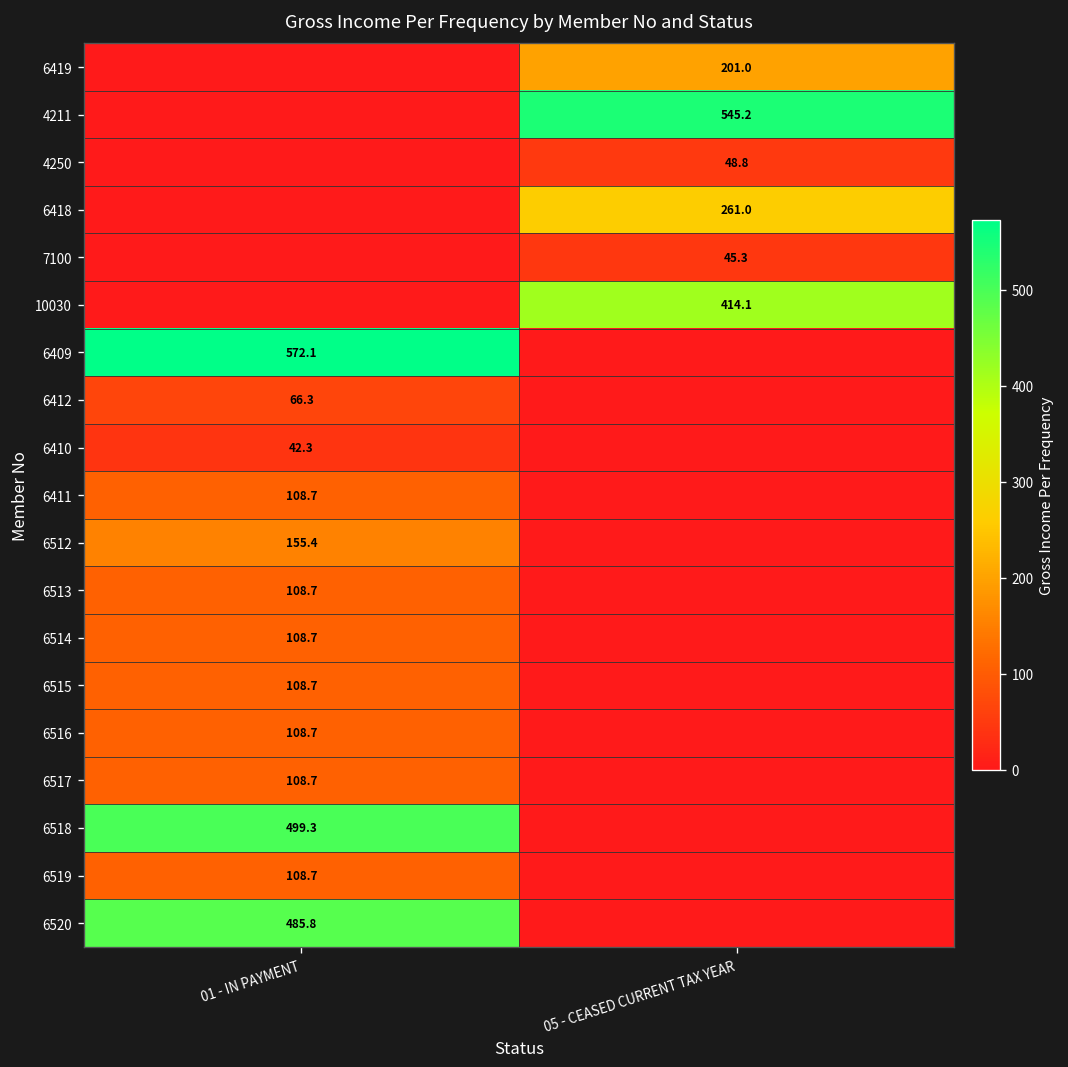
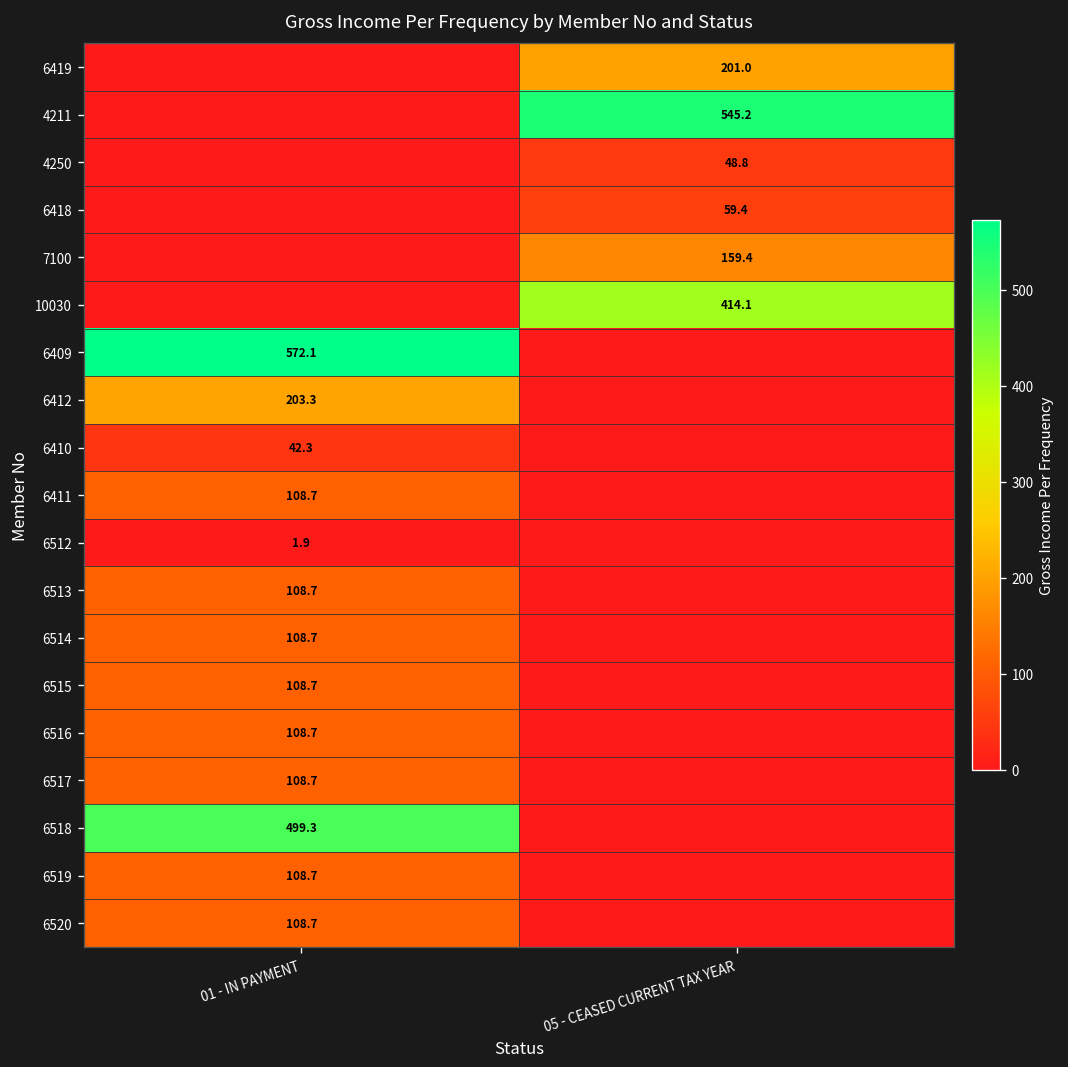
  {
    "6419": {
      "05 - CEASED CURRENT TAX YEAR": 201.0
    },
    "4211": {
      "05 - CEASED CURRENT TAX YEAR": 545.2
    },
    "4250": {
      "05 - CEASED CURRENT TAX YEAR": 48.8
    },
    "6418": {
-     "05 - CEASED CURRENT TAX YEAR": 261.0
+     "05 - CEASED CURRENT TAX YEAR": 59.4
    },
    "7100": {
-     "05 - CEASED CURRENT TAX YEAR": 45.3
+     "05 - CEASED CURRENT TAX YEAR": 159.4
    },
    "10030": {
      "05 - CEASED CURRENT TAX YEAR": 414.1
    },
    "6409": {
      "01 - IN PAYMENT": 572.1
    },
    "6412": {
-     "01 - IN PAYMENT": 66.3
+     "01 - IN PAYMENT": 203.3
    },
    "6410": {
      "01 - IN PAYMENT": 42.3
    },
    "6411": {
      "01 - IN PAYMENT": 108.7
    },
    "6512": {
-     "01 - IN PAYMENT": 155.4
+     "01 - IN PAYMENT": 1.9
    },
    "6513": {
      "01 - IN PAYMENT": 108.7
    },
    "6514": {
      "01 - IN PAYMENT": 108.7
    },
    "6515": {
      "01 - IN PAYMENT": 108.7
    },
    "6516": {
      "01 - IN PAYMENT": 108.7
    },
    "6517": {
      "01 - IN PAYMENT": 108.7
    },
    "6518": {
      "01 - IN PAYMENT": 499.3
    },
    "6519": {
      "01 - IN PAYMENT": 108.7
    },
    "6520": {
-     "01 - IN PAYMENT": 485.8
+     "01 - IN PAYMENT": 108.7
    }
  }
